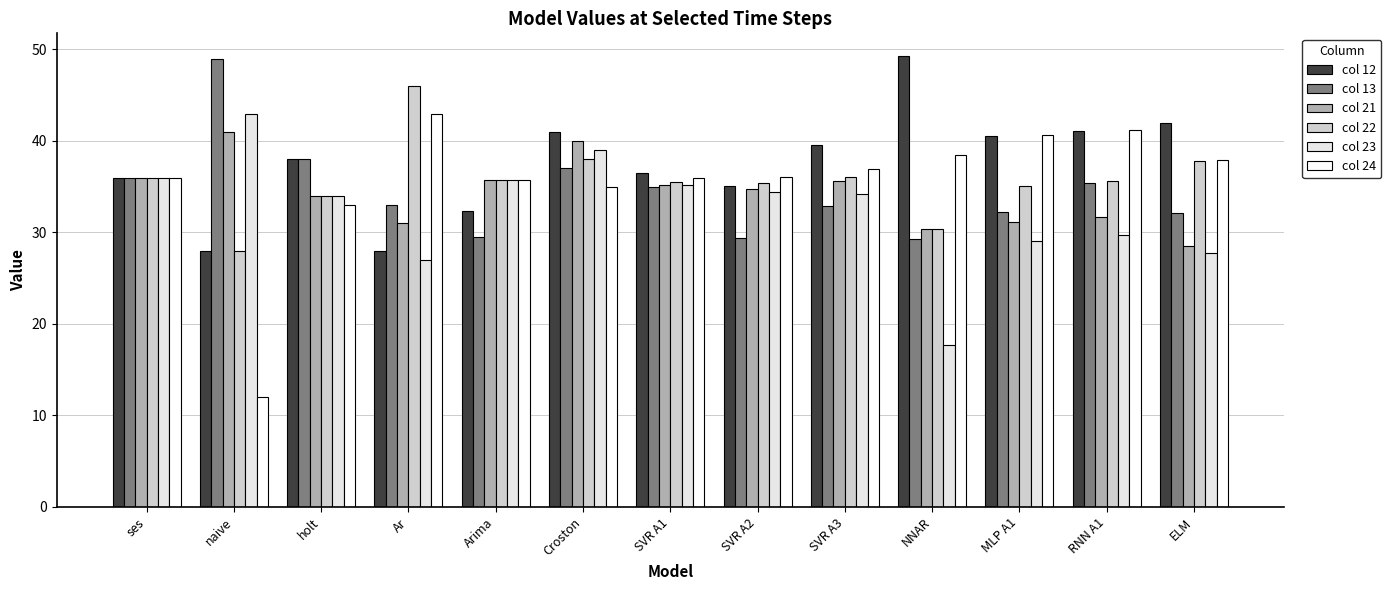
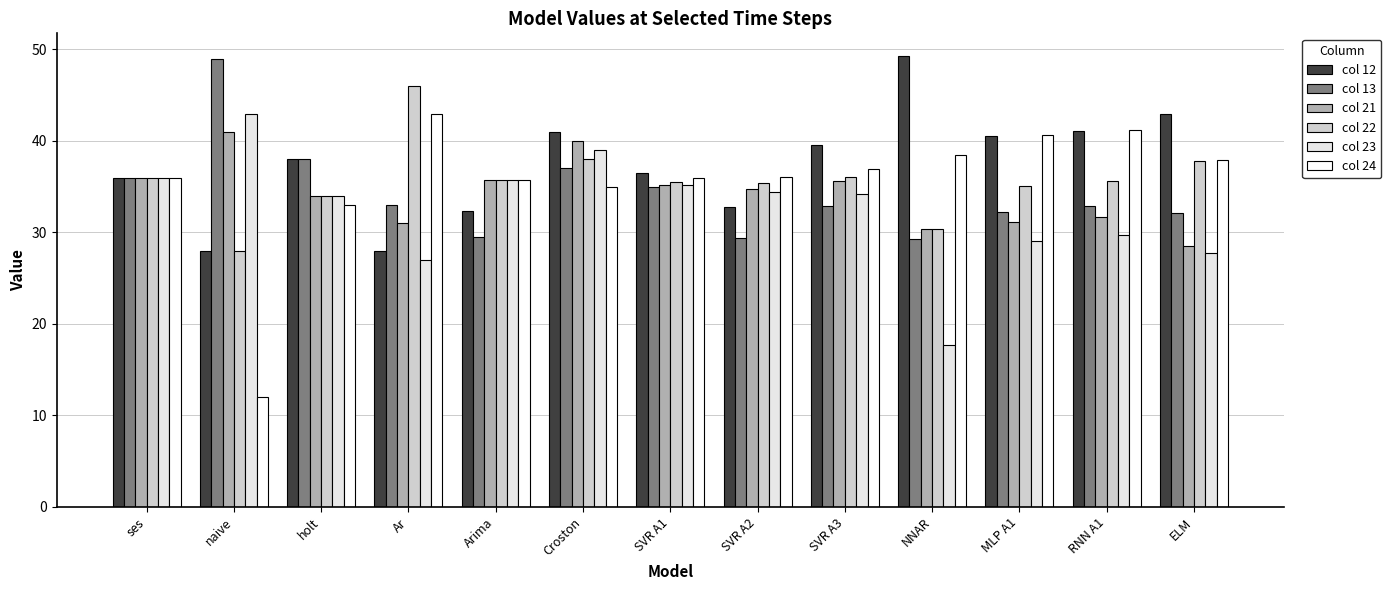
  {
    "col 12": {
      "ses": 36,
      "naive": 28,
      "holt": 38,
      "Ar": 28,
      "Arima": 32,
      "Croston": 41,
      "SVR A1": 37,
-     "SVR A2": 35,
+     "SVR A2": 33,
      "SVR A3": 40,
      "NNAR": 49,
      "MLP A1": 41,
      "RNN A1": 41,
-     "ELM": 42
+     "ELM": 43
    },
    "col 13": {
      "ses": 36,
      "naive": 49,
      "holt": 38,
      "Ar": 33,
      "Arima": 30,
      "Croston": 37,
      "SVR A1": 35,
      "SVR A2": 29,
      "SVR A3": 33,
      "NNAR": 29,
      "MLP A1": 32,
-     "RNN A1": 35,
+     "RNN A1": 33,
      "ELM": 32
    }
  }
